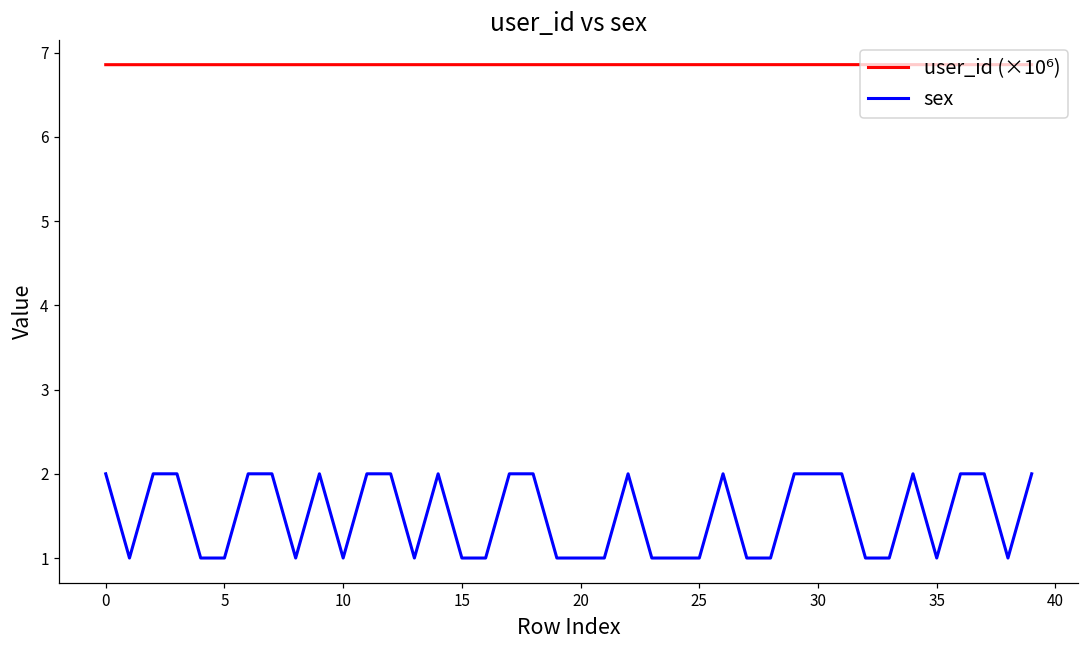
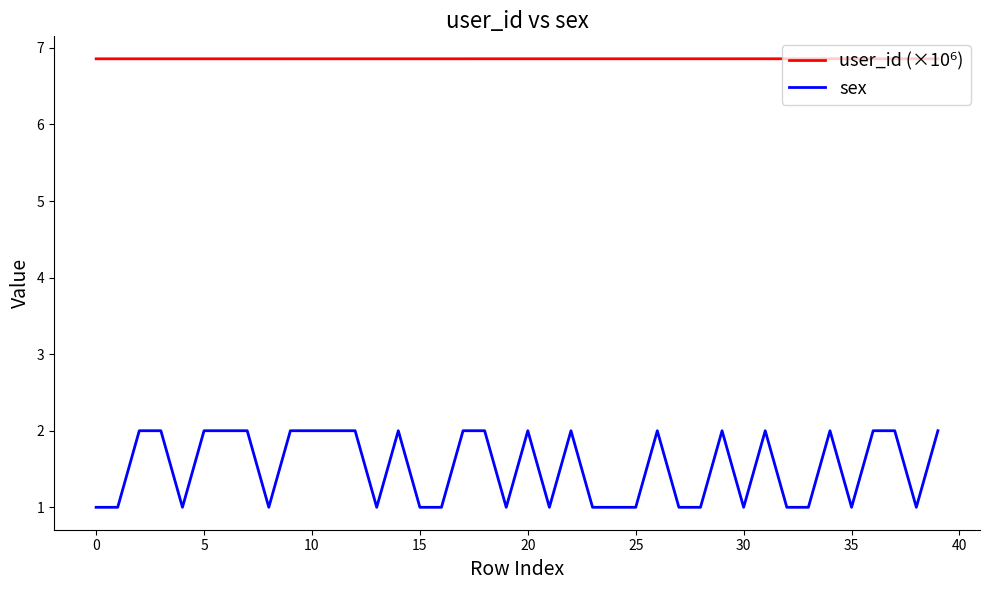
  {
    "user_id (×10⁶)": {
      "0": 6.9,
      "5": 6.9,
      "10": 6.9,
      "15": 6.9,
      "20": 6.9,
      "25": 6.9,
      "30": 6.9
    },
    "sex": {
-     "0": 2,
-     "5": 1,
-     "10": 1,
+     "0": 1,
+     "5": 2,
+     "10": 2,
      "15": 1,
-     "20": 1,
+     "20": 2,
      "25": 1,
-     "30": 2,
+     "30": 1,
      "35": 1
    }
  }
